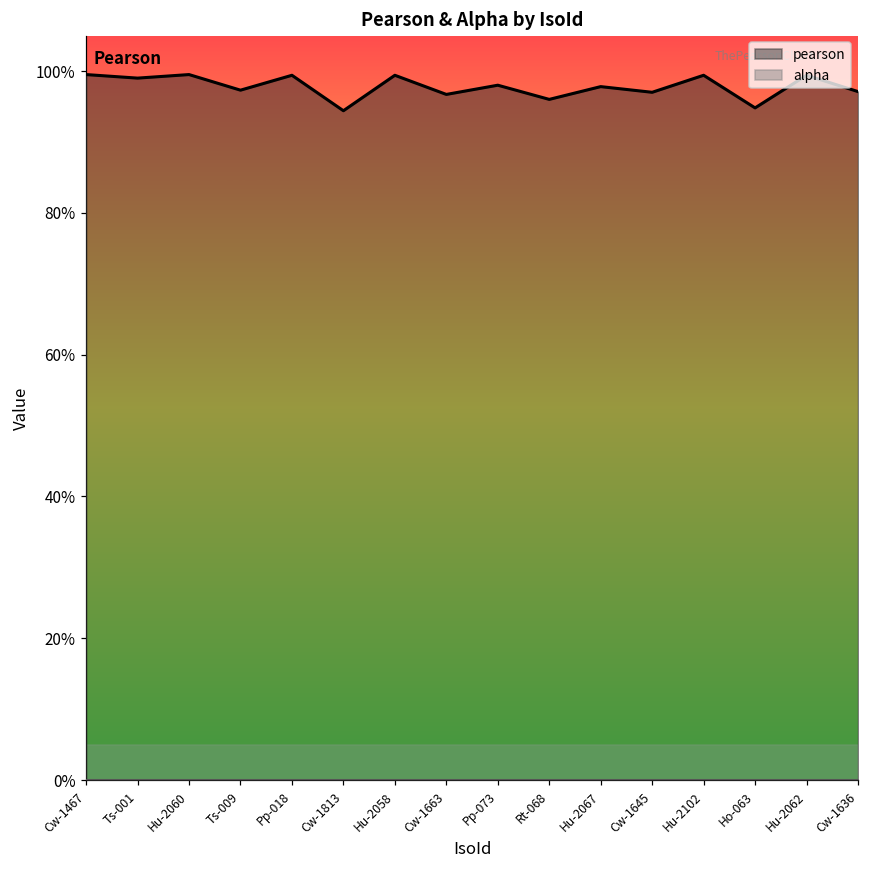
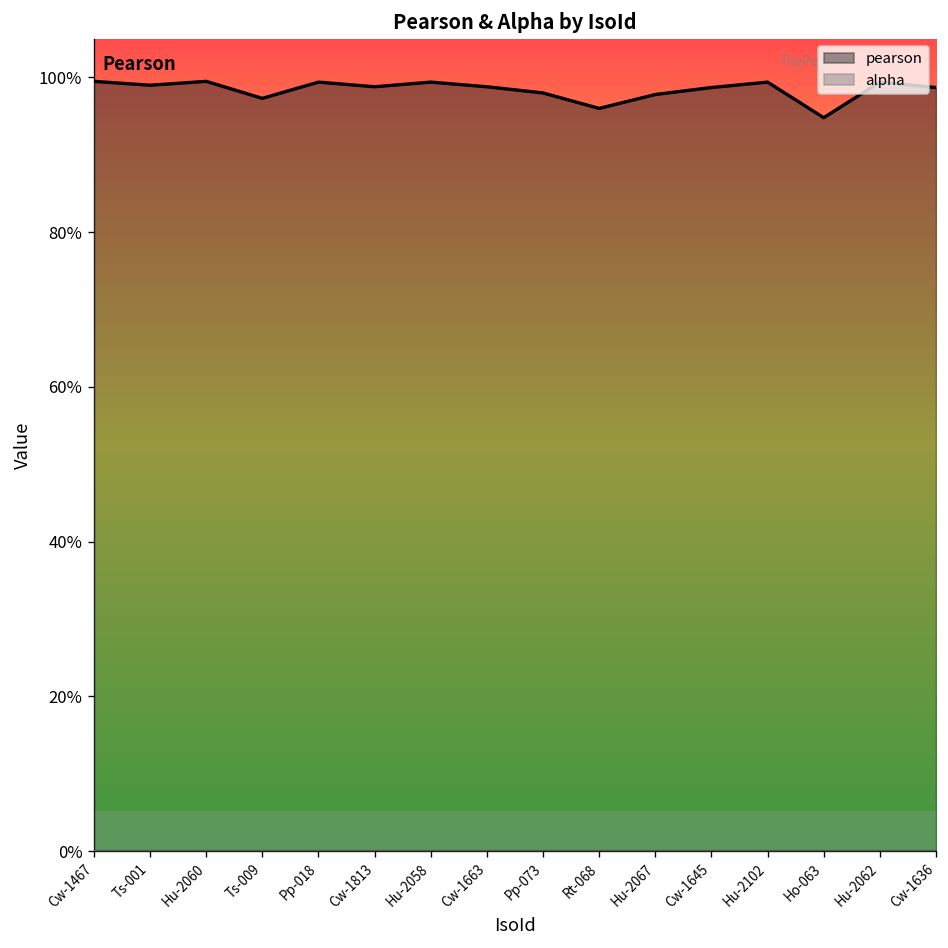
  {
    "pearson": {
      "Cw-1467": "100%",
      "Ts-001": "99%",
      "Hu-2060": "100%",
      "Ts-009": "97%",
      "Pp-018": "99%",
-     "Cw-1813": "94%",
+     "Cw-1813": "99%",
      "Hu-2058": "99%",
-     "Cw-1663": "97%",
+     "Cw-1663": "99%",
      "Pp-073": "98%",
      "Rt-068": "96%",
      "Hu-2067": "98%",
-     "Cw-1645": "97%",
+     "Cw-1645": "99%",
      "Hu-2102": "99%",
      "Ho-063": "95%",
-     "Cw-1636": "97%"
+     "Cw-1636": "99%"
    }
  }
